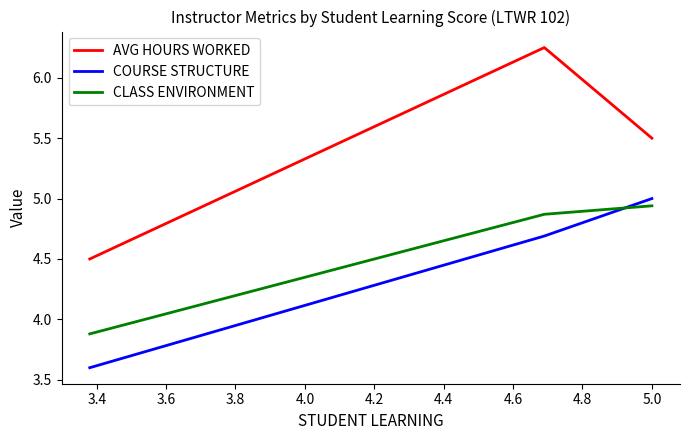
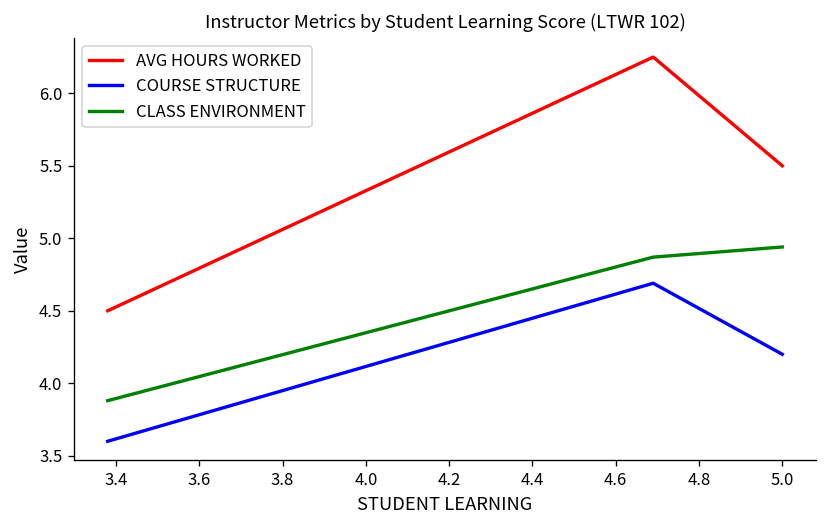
  {
    "AVG HOURS WORKED": {
      "5.0": 5.5
    },
    "COURSE STRUCTURE": {
-     "5.0": 5.0
+     "5.0": 4.2
    },
    "CLASS ENVIRONMENT": {
      "5.0": 4.94
    }
  }
